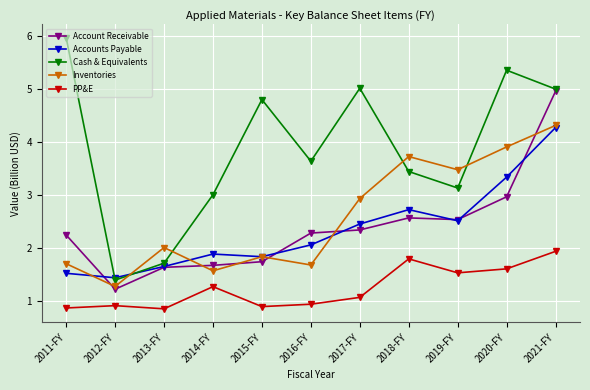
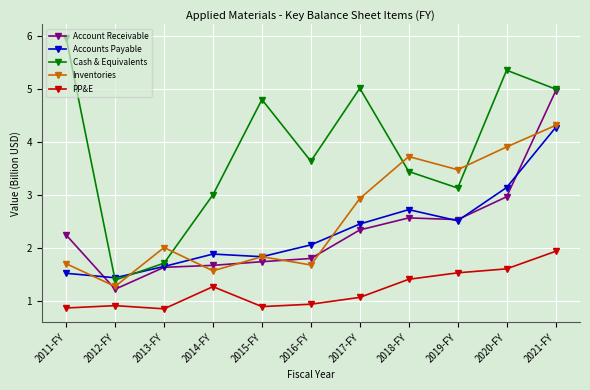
  {
    "Account Receivable": {
      "2011-FY": 2.2,
      "2012-FY": 1.2,
      "2014-FY": 1.7,
      "2015-FY": 1.7,
-     "2016-FY": 2.3,
+     "2016-FY": 1.8,
      "2017-FY": 2.3,
      "2018-FY": 2.6,
      "2020-FY": 3.0
    },
    "Accounts Payable": {
      "2011-FY": 1.5,
      "2014-FY": 1.9,
      "2016-FY": 2.1,
      "2017-FY": 2.5,
      "2018-FY": 2.7,
-     "2020-FY": 3.3
+     "2020-FY": 3.1
    },
    "Cash & Equivalents": {
      "2013-FY": 1.7,
      "2014-FY": 3.0,
      "2015-FY": 4.8,
      "2016-FY": 3.6,
      "2017-FY": 5.0,
      "2018-FY": 3.4,
      "2019-FY": 3.1,
      "2020-FY": 5.4
    },
    "Inventories": {
      "2011-FY": 1.7,
      "2012-FY": 1.3,
      "2013-FY": 2.0,
      "2014-FY": 1.6,
      "2016-FY": 1.7,
      "2017-FY": 2.9,
      "2018-FY": 3.7,
      "2019-FY": 3.5,
      "2020-FY": 3.9
    },
    "PP&E": {
      "2011-FY": 0.9,
      "2012-FY": 0.9,
      "2013-FY": 0.9,
      "2014-FY": 1.3,
      "2015-FY": 0.9,
      "2016-FY": 0.9,
      "2017-FY": 1.1,
-     "2018-FY": 1.8,
+     "2018-FY": 1.4,
      "2019-FY": 1.5,
      "2020-FY": 1.6,
      "2021-FY": 1.9
    }
  }
